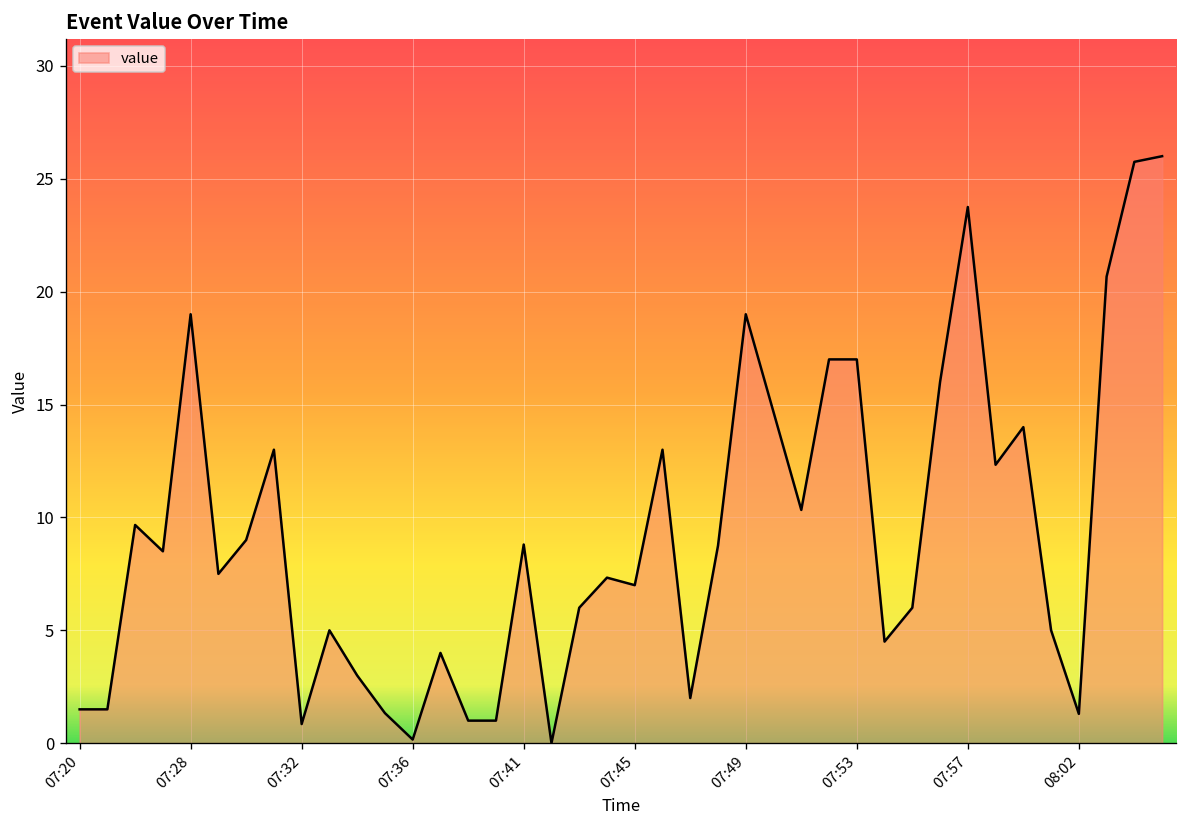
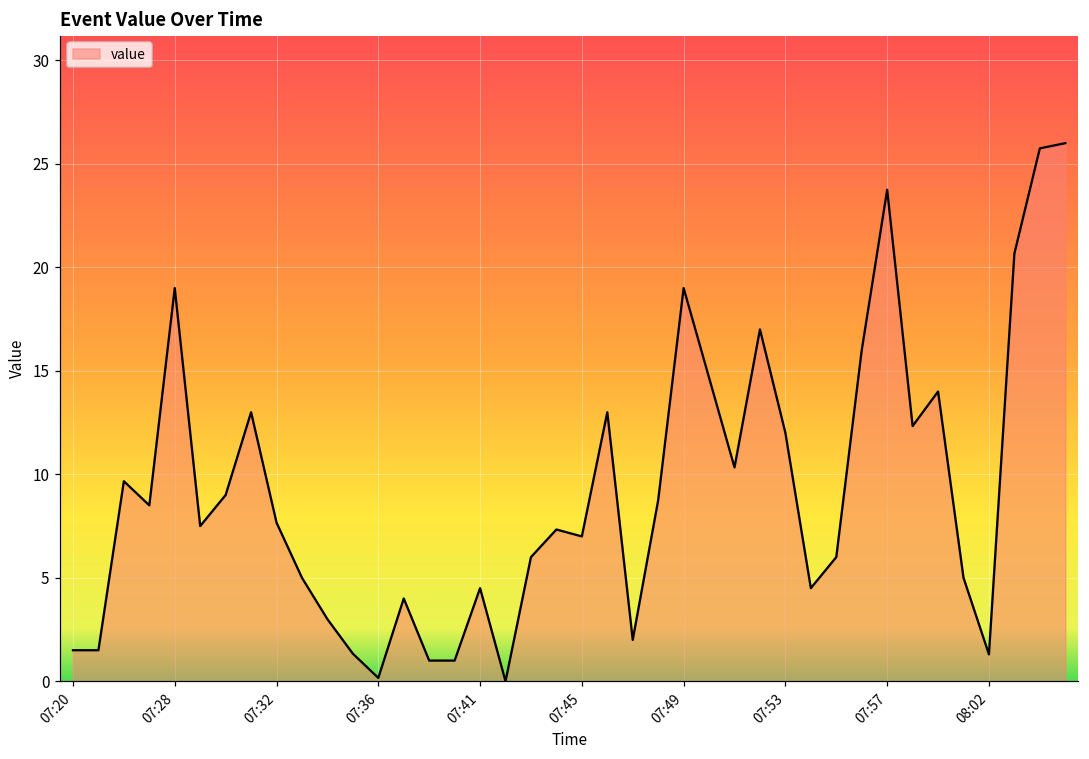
  {
    "07:20": 1.5,
    "07:28": 19.0,
-   "07:32": 0.8,
+   "07:32": 7.7,
    "07:36": 0.2,
-   "07:41": 8.8,
+   "07:41": 4.5,
    "07:45": 7.0,
    "07:49": 19.0,
-   "07:53": 17,
+   "07:53": 12,
    "07:57": 23.8,
    "08:02": 1.3
  }
